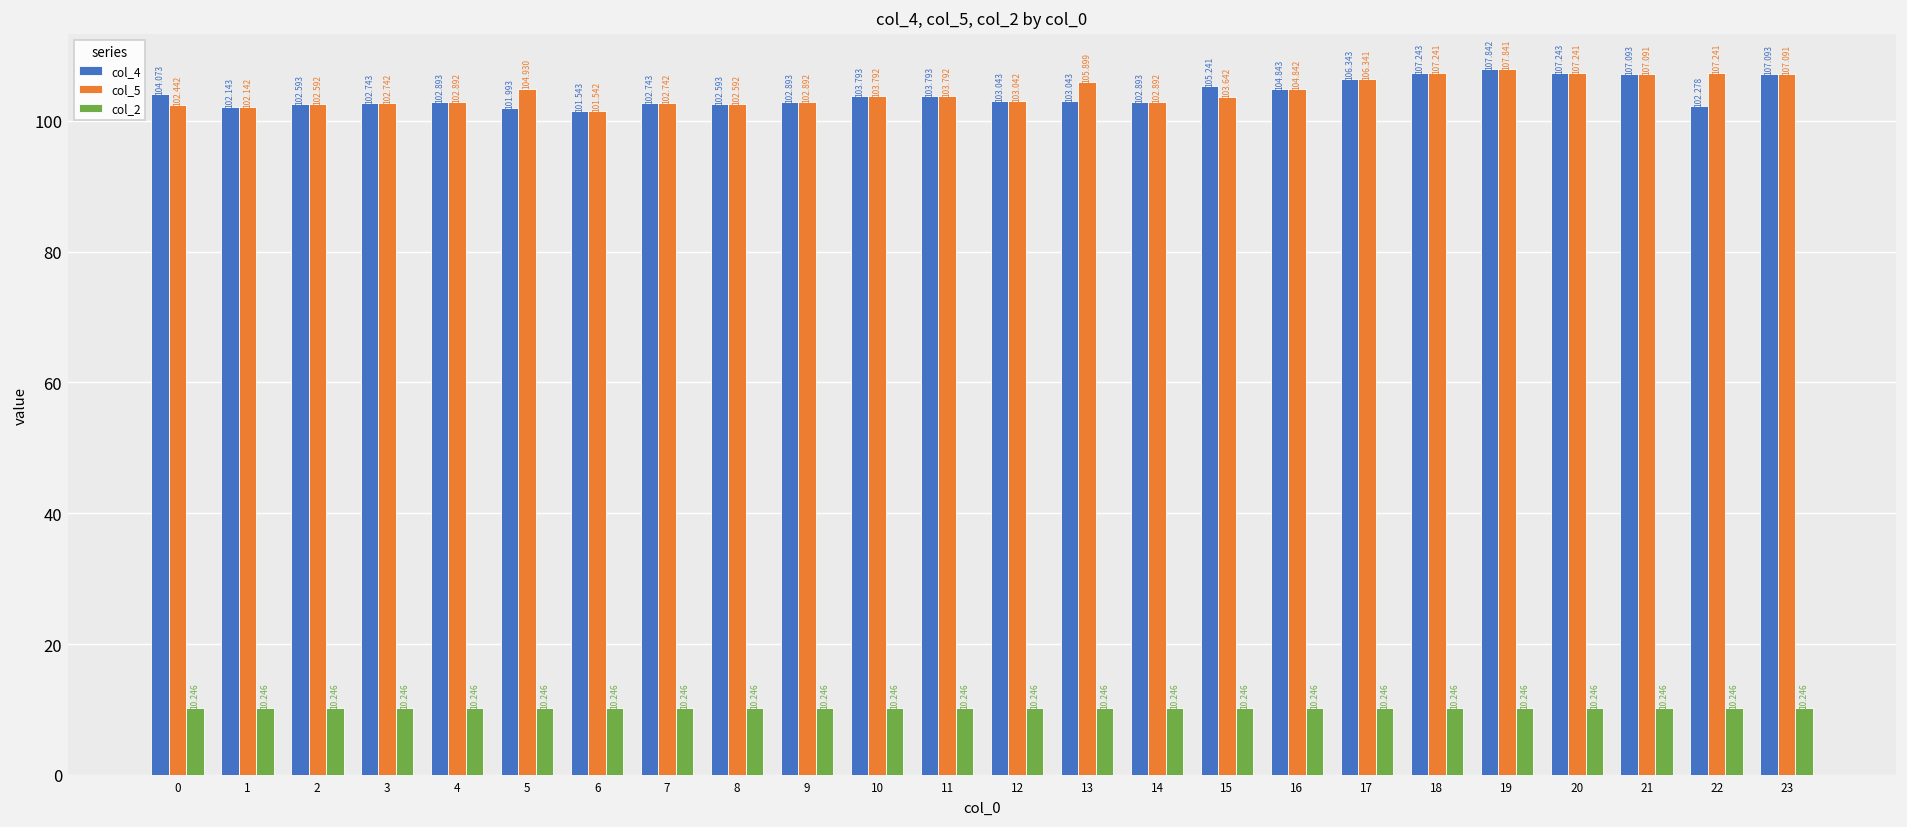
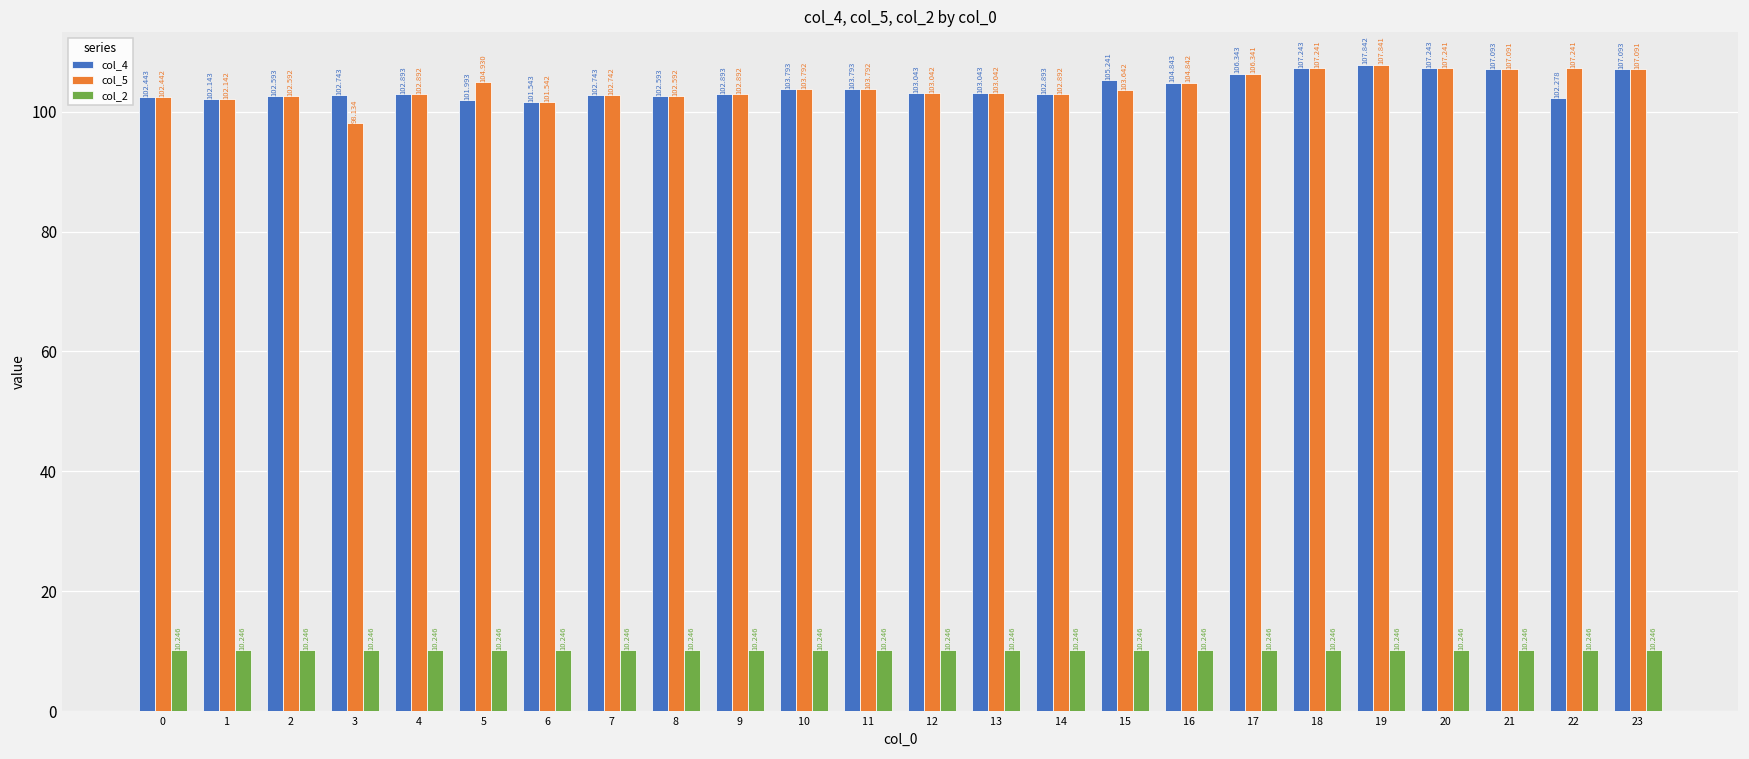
  {
    "col_4": {
-     "0": 104.073,
+     "0": 102.443,
      "1": 102.143,
      "2": 102.593,
      "3": 102.743,
      "4": 102.893,
      "5": 101.993,
      "6": 101.543,
      "7": 102.743,
      "8": 102.593,
      "9": 102.893,
      "10": 103.793,
      "11": 103.793,
      "12": 103.043,
      "13": 103.043,
      "14": 102.893,
      "15": 105.241,
      "16": 104.843,
      "17": 106.343,
      "18": 107.243,
      "19": 107.842,
      "20": 107.243,
      "21": 107.093,
      "22": 102.278,
      "23": 107.093
    },
    "col_5": {
      "0": 102.442,
      "1": 102.142,
      "2": 102.592,
-     "3": 102.742,
+     "3": 98.134,
      "4": 102.892,
      "5": 104.930,
      "6": 101.542,
      "7": 102.742,
      "8": 102.592,
      "9": 102.892,
      "10": 103.792,
      "11": 103.792,
      "12": 103.042,
-     "13": 105.899,
+     "13": 103.042,
      "14": 102.892,
      "15": 103.642,
      "16": 104.842,
      "17": 106.341,
      "18": 107.241,
      "19": 107.841,
      "20": 107.241,
      "21": 107.091,
      "22": 107.241,
      "23": 107.091
    },
    "col_2": {
      "0": 10.246,
      "1": 10.246,
      "2": 10.246,
      "3": 10.246,
      "4": 10.246,
      "5": 10.246,
      "6": 10.246,
      "7": 10.246,
      "8": 10.246,
      "9": 10.246,
      "10": 10.246,
      "11": 10.246,
      "12": 10.246,
      "13": 10.246,
      "14": 10.246,
      "15": 10.246,
      "16": 10.246,
      "17": 10.246,
      "18": 10.246,
      "19": 10.246,
      "20": 10.246,
      "21": 10.246,
      "22": 10.246,
      "23": 10.246
    }
  }
